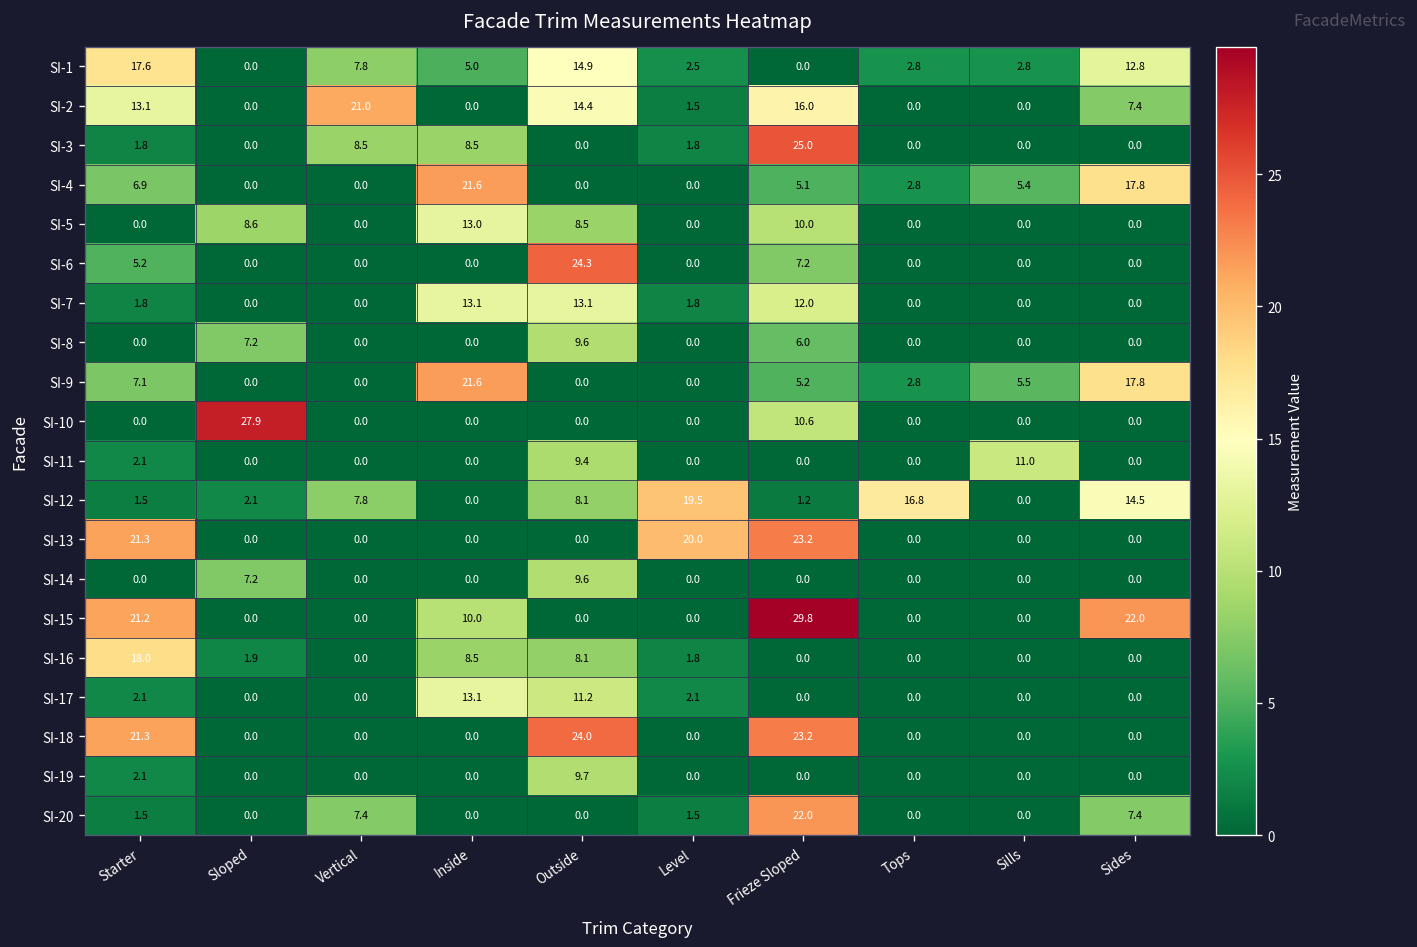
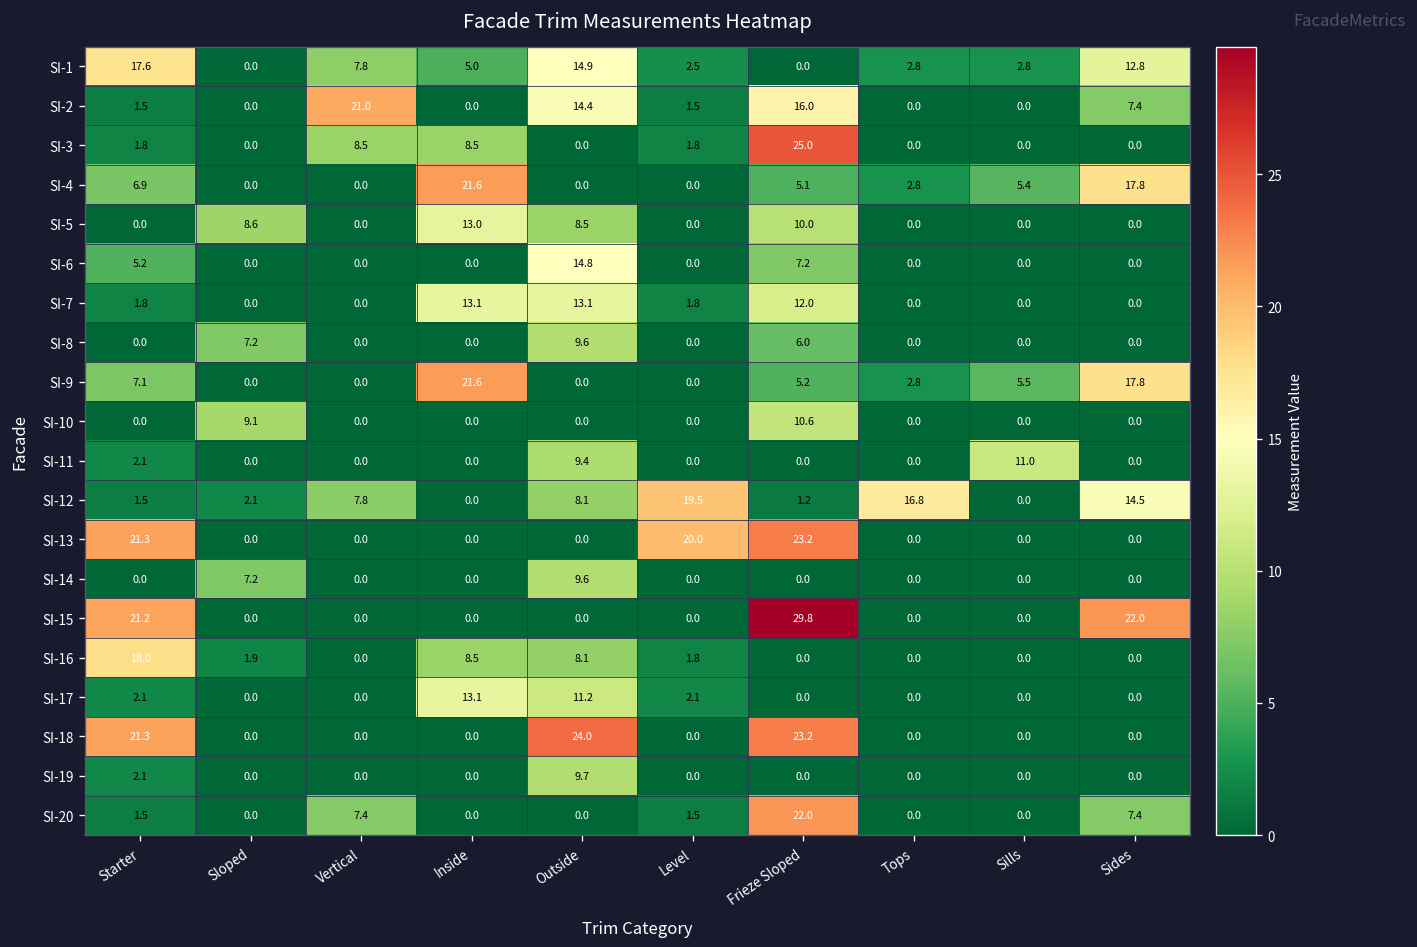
  {
    "SI-1": {
      "Starter": 17.6,
      "Sloped": 0.0,
      "Vertical": 7.8,
      "Inside": 5.0,
      "Outside": 14.9,
      "Level": 2.5,
      "Frieze Sloped": 0.0,
      "Tops": 2.8,
      "Sills": 2.8,
      "Sides": 12.8
    },
    "SI-2": {
-     "Starter": 13.1,
+     "Starter": 1.5,
      "Sloped": 0.0,
      "Vertical": 21.0,
      "Inside": 0.0,
      "Outside": 14.4,
      "Level": 1.5,
      "Frieze Sloped": 16.0,
      "Tops": 0.0,
      "Sills": 0.0,
      "Sides": 7.4
    },
    "SI-3": {
      "Starter": 1.8,
      "Sloped": 0.0,
      "Vertical": 8.5,
      "Inside": 8.5,
      "Outside": 0.0,
      "Level": 1.8,
      "Frieze Sloped": 25.0,
      "Tops": 0.0,
      "Sills": 0.0,
      "Sides": 0.0
    },
    "SI-4": {
      "Starter": 6.9,
      "Sloped": 0.0,
      "Vertical": 0.0,
      "Inside": 21.6,
      "Outside": 0.0,
      "Level": 0.0,
      "Frieze Sloped": 5.1,
      "Tops": 2.8,
      "Sills": 5.4,
      "Sides": 17.8
    },
    "SI-5": {
      "Starter": 0.0,
      "Sloped": 8.6,
      "Vertical": 0.0,
      "Inside": 13.0,
      "Outside": 8.5,
      "Level": 0.0,
      "Frieze Sloped": 10.0,
      "Tops": 0.0,
      "Sills": 0.0,
      "Sides": 0.0
    },
    "SI-6": {
      "Starter": 5.2,
      "Sloped": 0.0,
      "Vertical": 0.0,
      "Inside": 0.0,
-     "Outside": 24.3,
+     "Outside": 14.8,
      "Level": 0.0,
      "Frieze Sloped": 7.2,
      "Tops": 0.0,
      "Sills": 0.0,
      "Sides": 0.0
    },
    "SI-7": {
      "Starter": 1.8,
      "Sloped": 0.0,
      "Vertical": 0.0,
      "Inside": 13.1,
      "Outside": 13.1,
      "Level": 1.8,
      "Frieze Sloped": 12.0,
      "Tops": 0.0,
      "Sills": 0.0,
      "Sides": 0.0
    },
    "SI-8": {
      "Starter": 0.0,
      "Sloped": 7.2,
      "Vertical": 0.0,
      "Inside": 0.0,
      "Outside": 9.6,
      "Level": 0.0,
      "Frieze Sloped": 6.0,
      "Tops": 0.0,
      "Sills": 0.0,
      "Sides": 0.0
    },
    "SI-9": {
      "Starter": 7.1,
      "Sloped": 0.0,
      "Vertical": 0.0,
      "Inside": 21.6,
      "Outside": 0.0,
      "Level": 0.0,
      "Frieze Sloped": 5.2,
      "Tops": 2.8,
      "Sills": 5.5,
      "Sides": 17.8
    },
    "SI-10": {
      "Starter": 0.0,
-     "Sloped": 27.9,
+     "Sloped": 9.1,
      "Vertical": 0.0,
      "Inside": 0.0,
      "Outside": 0.0,
      "Level": 0.0,
      "Frieze Sloped": 10.6,
      "Tops": 0.0,
      "Sills": 0.0,
      "Sides": 0.0
    },
    "SI-11": {
      "Starter": 2.1,
      "Sloped": 0.0,
      "Vertical": 0.0,
      "Inside": 0.0,
      "Outside": 9.4,
      "Level": 0.0,
      "Frieze Sloped": 0.0,
      "Tops": 0.0,
      "Sills": 11.0,
      "Sides": 0.0
    },
    "SI-12": {
      "Starter": 1.5,
      "Sloped": 2.1,
      "Vertical": 7.8,
      "Inside": 0.0,
      "Outside": 8.1,
      "Level": 19.5,
      "Frieze Sloped": 1.2,
      "Tops": 16.8,
      "Sills": 0.0,
      "Sides": 14.5
    },
    "SI-13": {
      "Starter": 21.3,
      "Sloped": 0.0,
      "Vertical": 0.0,
      "Inside": 0.0,
      "Outside": 0.0,
      "Level": 20.0,
      "Frieze Sloped": 23.2,
      "Tops": 0.0,
      "Sills": 0.0,
      "Sides": 0.0
    },
    "SI-14": {
      "Starter": 0.0,
      "Sloped": 7.2,
      "Vertical": 0.0,
      "Inside": 0.0,
      "Outside": 9.6,
      "Level": 0.0,
      "Frieze Sloped": 0.0,
      "Tops": 0.0,
      "Sills": 0.0,
      "Sides": 0.0
    },
    "SI-15": {
      "Starter": 21.2,
      "Sloped": 0.0,
      "Vertical": 0.0,
-     "Inside": 10.0,
+     "Inside": 0.0,
      "Outside": 0.0,
      "Level": 0.0,
      "Frieze Sloped": 29.8,
      "Tops": 0.0,
      "Sills": 0.0,
      "Sides": 22.0
    },
    "SI-16": {
      "Starter": 18.0,
      "Sloped": 1.9,
      "Vertical": 0.0,
      "Inside": 8.5,
      "Outside": 8.1,
      "Level": 1.8,
      "Frieze Sloped": 0.0,
      "Tops": 0.0,
      "Sills": 0.0,
      "Sides": 0.0
    },
    "SI-17": {
      "Starter": 2.1,
      "Sloped": 0.0,
      "Vertical": 0.0,
      "Inside": 13.1,
      "Outside": 11.2,
      "Level": 2.1,
      "Frieze Sloped": 0.0,
      "Tops": 0.0,
      "Sills": 0.0,
      "Sides": 0.0
    },
    "SI-18": {
      "Starter": 21.3,
      "Sloped": 0.0,
      "Vertical": 0.0,
      "Inside": 0.0,
      "Outside": 24.0,
      "Level": 0.0,
      "Frieze Sloped": 23.2,
      "Tops": 0.0,
      "Sills": 0.0,
      "Sides": 0.0
    },
    "SI-19": {
      "Starter": 2.1,
      "Sloped": 0.0,
      "Vertical": 0.0,
      "Inside": 0.0,
      "Outside": 9.7,
      "Level": 0.0,
      "Frieze Sloped": 0.0,
      "Tops": 0.0,
      "Sills": 0.0,
      "Sides": 0.0
    },
    "SI-20": {
      "Starter": 1.5,
      "Sloped": 0.0,
      "Vertical": 7.4,
      "Inside": 0.0,
      "Outside": 0.0,
      "Level": 1.5,
      "Frieze Sloped": 22.0,
      "Tops": 0.0,
      "Sills": 0.0,
      "Sides": 7.4
    }
  }
